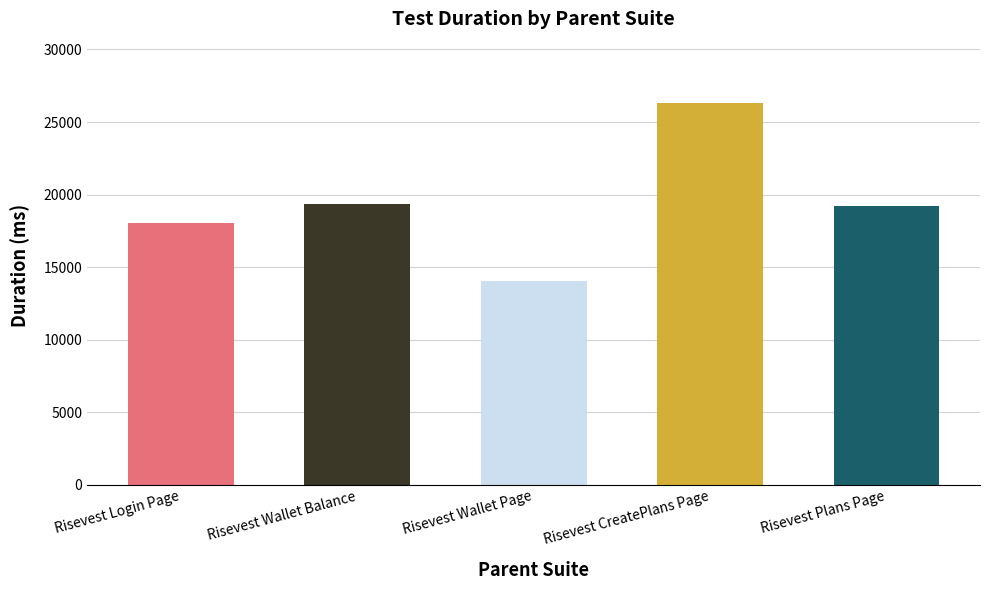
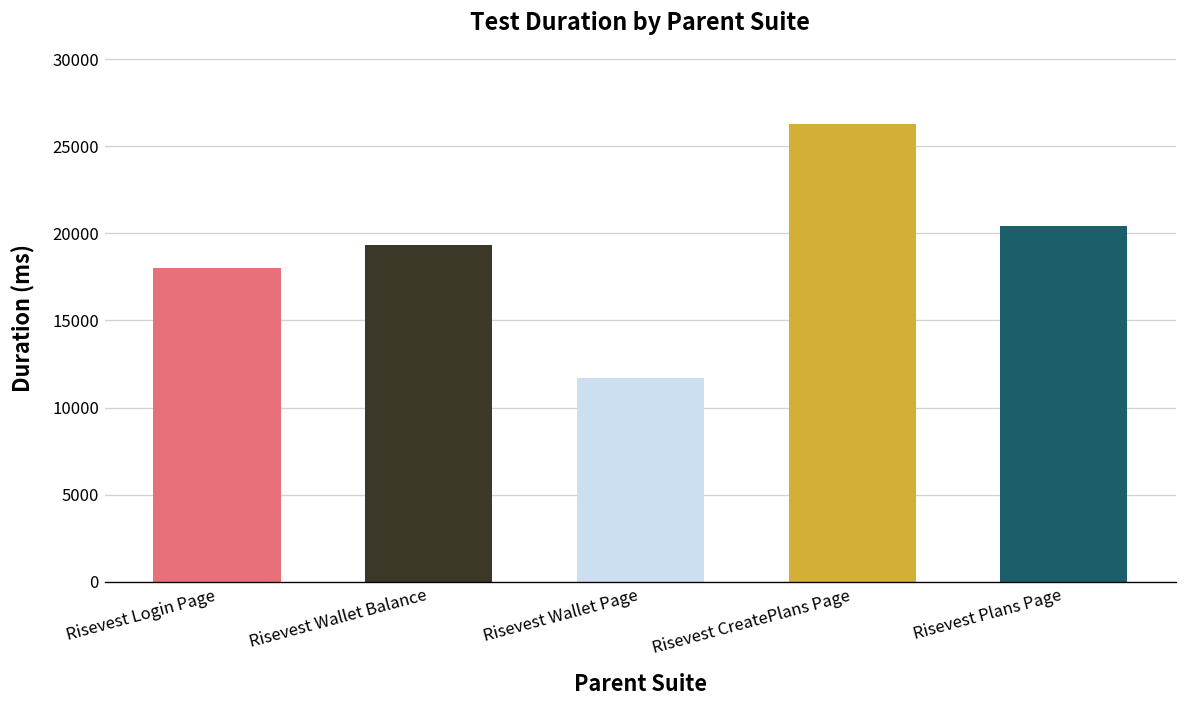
  {
    "Risevest Login Page": 18000,
    "Risevest Wallet Balance": 19300,
-   "Risevest Wallet Page": 14000,
+   "Risevest Wallet Page": 11700,
    "Risevest CreatePlans Page": 26300,
-   "Risevest Plans Page": 19200
+   "Risevest Plans Page": 20400
  }
